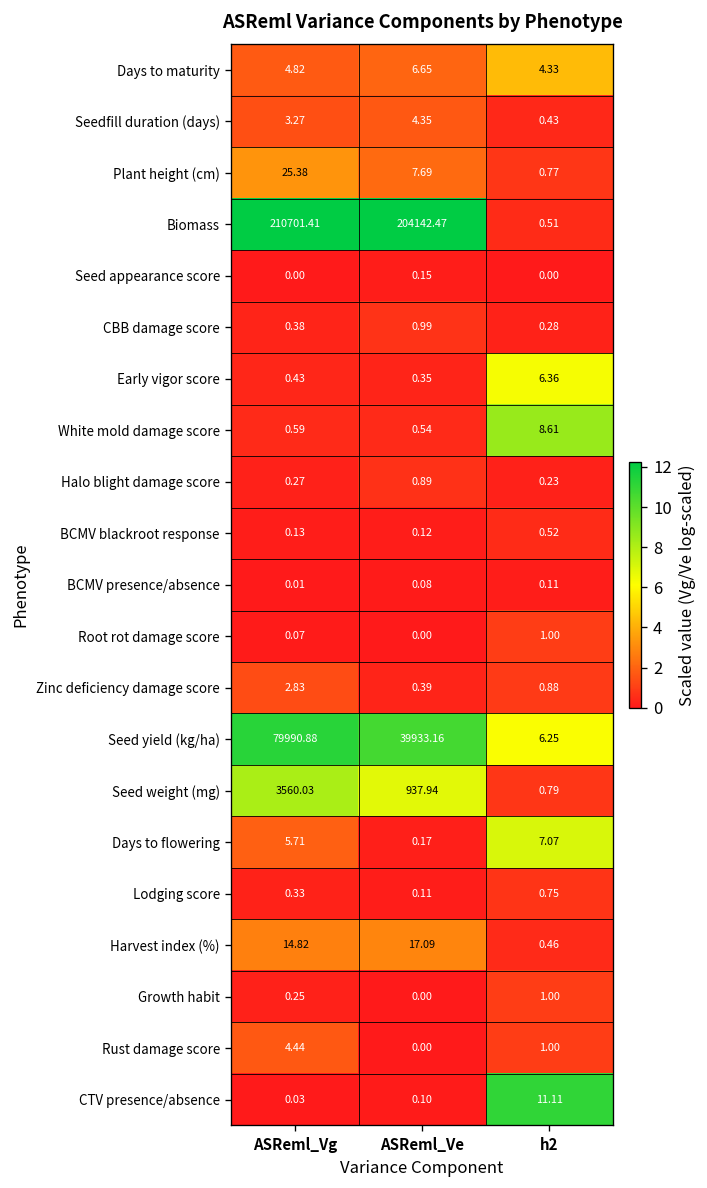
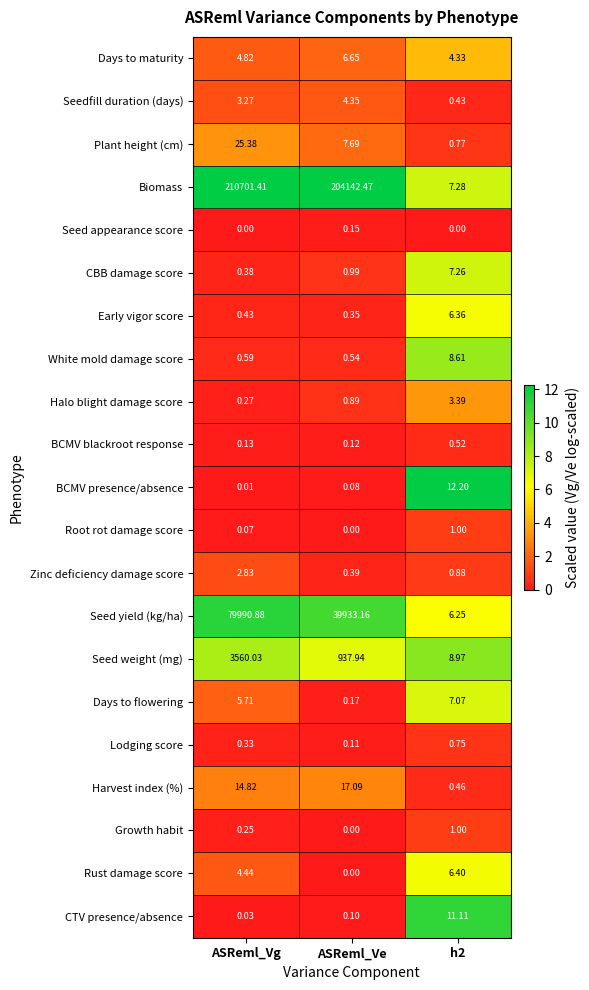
  {
    "Days to maturity": {
      "ASReml_Vg": 4.82,
      "ASReml_Ve": 6.65,
      "h2": 4.33
    },
    "Seedfill duration (days)": {
      "ASReml_Vg": 3.27,
      "ASReml_Ve": 4.35,
      "h2": 0.43
    },
    "Plant height (cm)": {
      "ASReml_Vg": 25.38,
      "ASReml_Ve": 7.69,
      "h2": 0.77
    },
    "Biomass": {
      "ASReml_Vg": 210701.41,
      "ASReml_Ve": 204142.47,
-     "h2": 0.51
+     "h2": 7.28
    },
    "Seed appearance score": {
      "ASReml_Vg": 0.00,
      "ASReml_Ve": 0.15,
      "h2": 0.00
    },
    "CBB damage score": {
      "ASReml_Vg": 0.38,
      "ASReml_Ve": 0.99,
-     "h2": 0.28
+     "h2": 7.26
    },
    "Early vigor score": {
      "ASReml_Vg": 0.43,
      "ASReml_Ve": 0.35,
      "h2": 6.36
    },
    "White mold damage score": {
      "ASReml_Vg": 0.59,
      "ASReml_Ve": 0.54,
      "h2": 8.61
    },
    "Halo blight damage score": {
      "ASReml_Vg": 0.27,
      "ASReml_Ve": 0.89,
-     "h2": 0.23
+     "h2": 3.39
    },
    "BCMV blackroot response": {
      "ASReml_Vg": 0.13,
      "ASReml_Ve": 0.12,
      "h2": 0.52
    },
    "BCMV presence/absence": {
      "ASReml_Vg": 0.01,
      "ASReml_Ve": 0.08,
-     "h2": 0.11
+     "h2": 12.20
    },
    "Root rot damage score": {
      "ASReml_Vg": 0.07,
      "ASReml_Ve": 0.00,
      "h2": 1.00
    },
    "Zinc deficiency damage score": {
      "ASReml_Vg": 2.83,
      "ASReml_Ve": 0.39,
      "h2": 0.88
    },
    "Seed yield (kg/ha)": {
      "ASReml_Vg": 79990.88,
      "ASReml_Ve": 39933.16,
      "h2": 6.25
    },
    "Seed weight (mg)": {
      "ASReml_Vg": 3560.03,
      "ASReml_Ve": 937.94,
-     "h2": 0.79
+     "h2": 8.97
    },
    "Days to flowering": {
      "ASReml_Vg": 5.71,
      "ASReml_Ve": 0.17,
      "h2": 7.07
    },
    "Lodging score": {
      "ASReml_Vg": 0.33,
      "ASReml_Ve": 0.11,
      "h2": 0.75
    },
    "Harvest index (%)": {
      "ASReml_Vg": 14.82,
      "ASReml_Ve": 17.09,
      "h2": 0.46
    },
    "Growth habit": {
      "ASReml_Vg": 0.25,
      "ASReml_Ve": 0.00,
      "h2": 1.00
    },
    "Rust damage score": {
      "ASReml_Vg": 4.44,
      "ASReml_Ve": 0.00,
-     "h2": 1.00
+     "h2": 6.40
    },
    "CTV presence/absence": {
      "ASReml_Vg": 0.03,
      "ASReml_Ve": 0.10,
      "h2": 11.11
    }
  }
